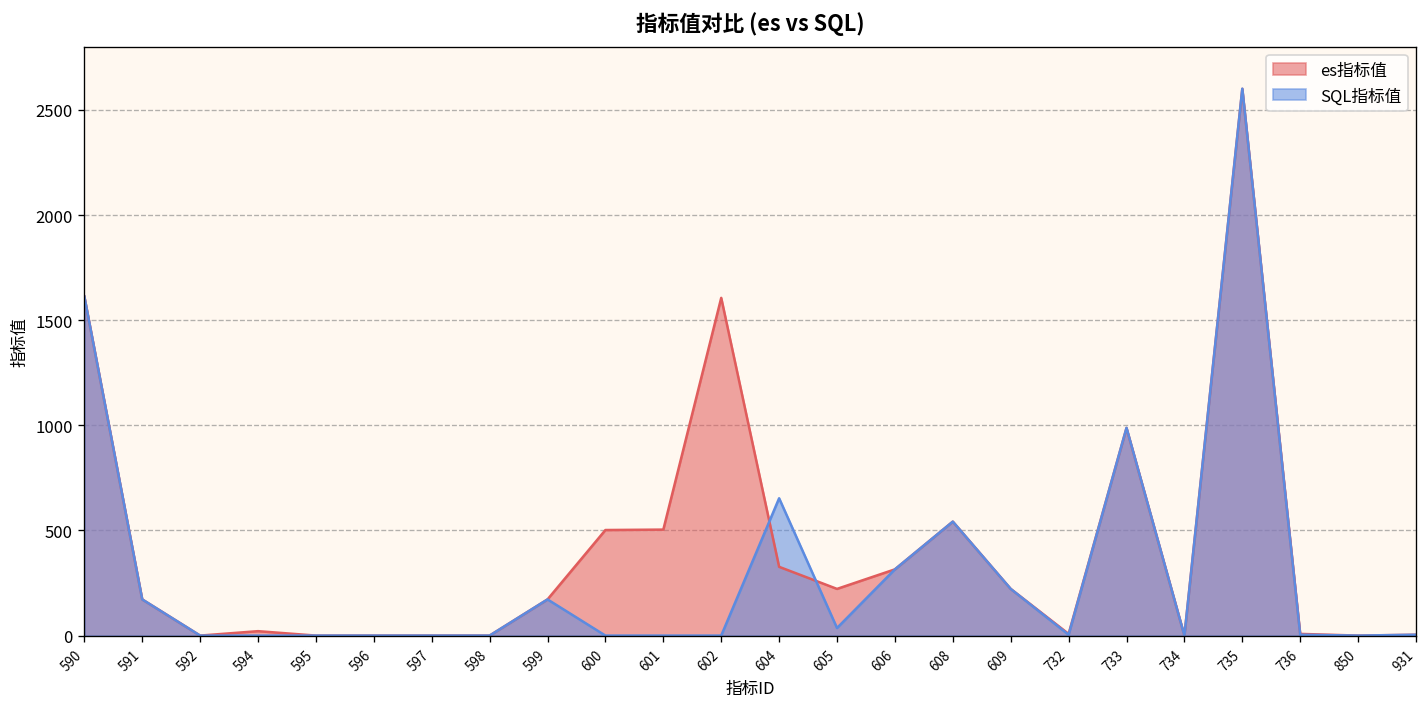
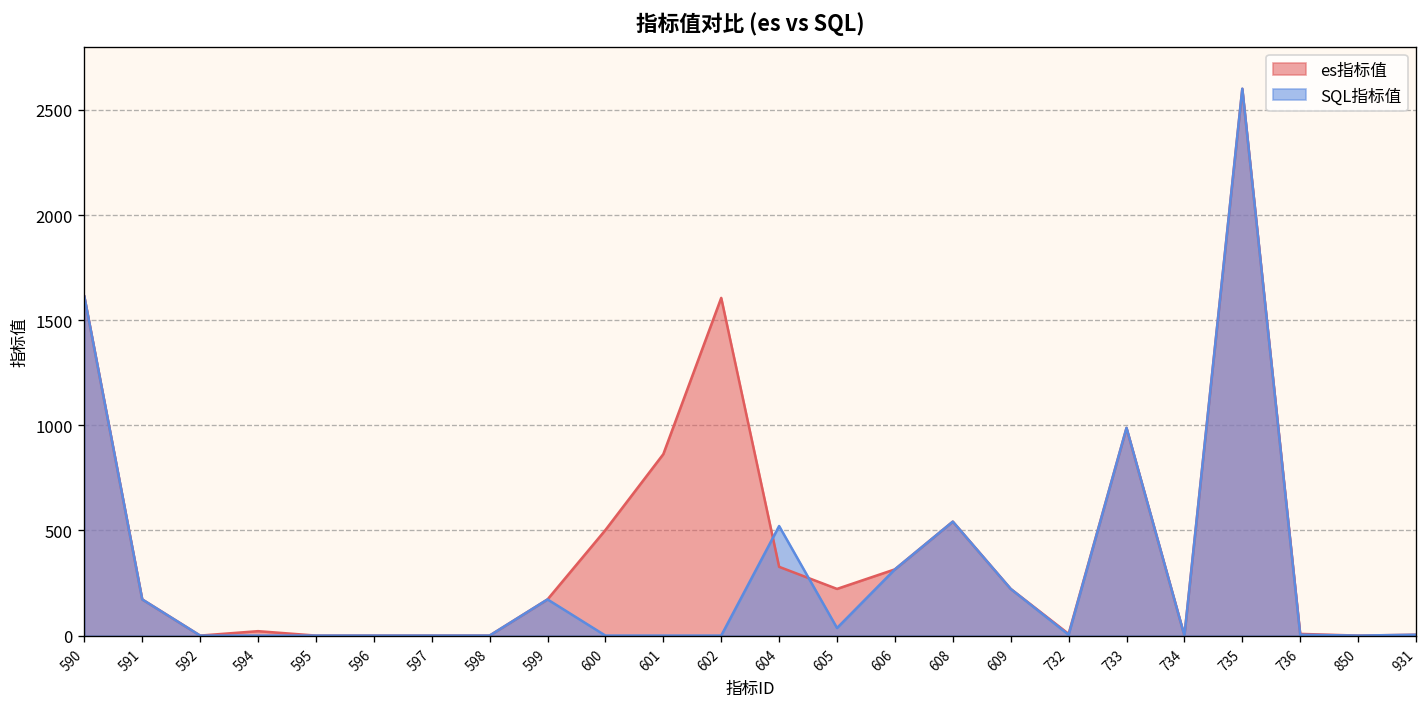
  {
    "es指标值": {
      "594": 20,
      "600": 500,
-     "601": 500,
+     "601": 860,
      "602": 1610,
      "604": 330,
      "605": 220
    },
    "SQL指标值": {
      "594": 0,
      "600": 0,
      "601": 0,
      "602": 0,
-     "604": 650,
+     "604": 520,
      "605": 40
    }
  }
